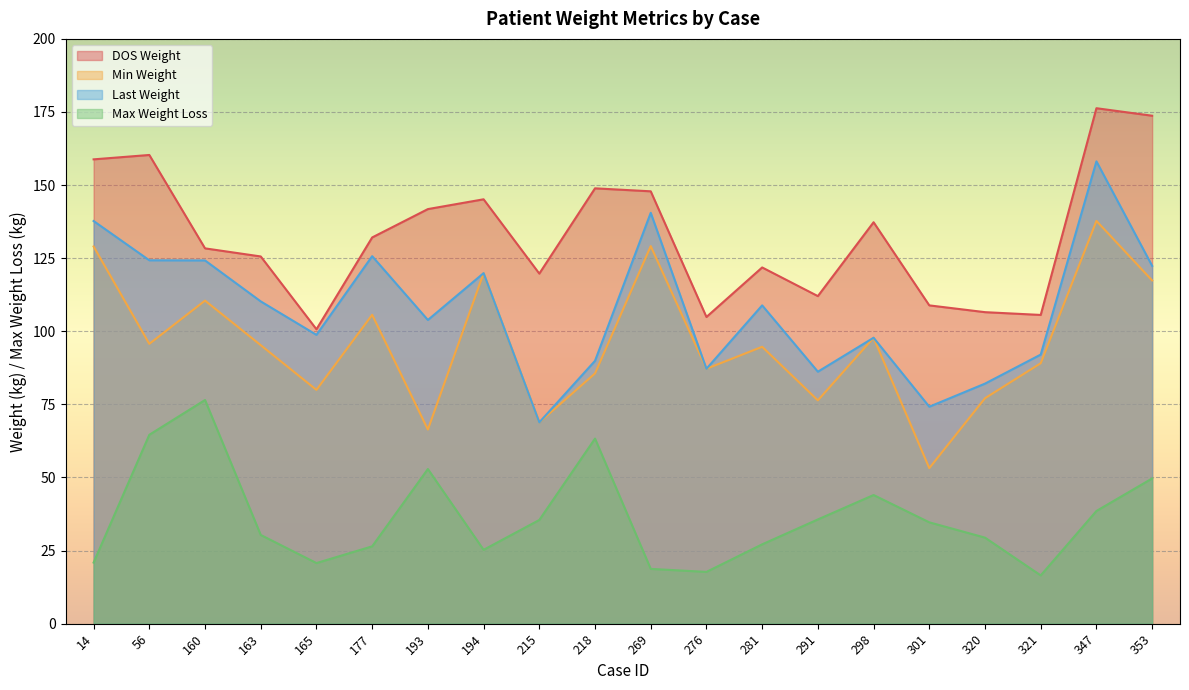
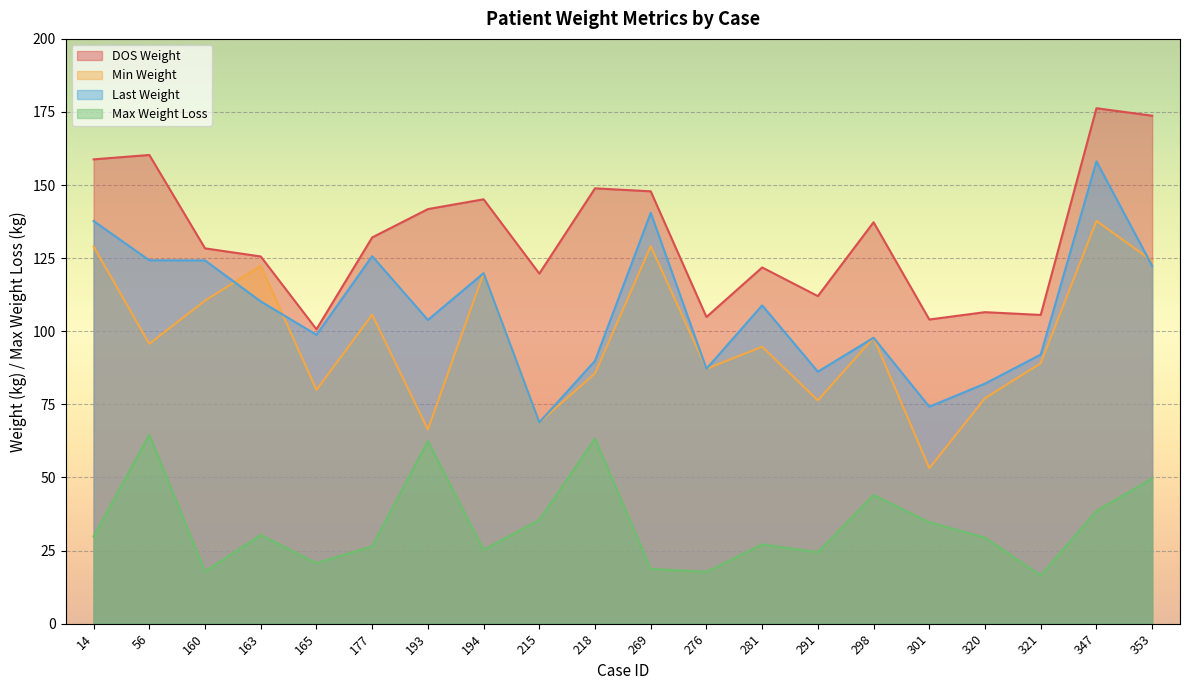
  {
    "DOS Weight": {
      "14": 159,
      "56": 160,
      "160": 128,
      "163": 126,
      "165": 101,
      "177": 132,
      "193": 142,
      "194": 145,
      "215": 120,
      "218": 149,
      "269": 148,
      "276": 105,
      "281": 122,
      "291": 112,
      "298": 137,
-     "301": 109,
+     "301": 104,
      "320": 107,
      "321": 106,
      "347": 176,
      "353": 174
    },
    "Min Weight": {
      "14": 129,
      "56": 96,
      "160": 110,
-     "163": 95,
+     "163": 122,
      "165": 80,
      "177": 106,
      "193": 66,
      "218": 86,
      "269": 129,
      "281": 95,
      "291": 76,
      "301": 53,
      "320": 77,
      "321": 89,
      "347": 138,
-     "353": 117
+     "353": 124
    },
    "Last Weight": {
      "14": 138,
      "56": 124,
      "160": 124,
      "163": 110,
      "165": 99,
      "177": 126,
      "193": 104,
      "218": 90,
      "269": 141,
      "281": 109,
      "291": 86,
      "301": 74,
      "320": 82,
      "321": 92,
      "347": 158,
      "353": 122
    },
    "Max Weight Loss": {
-     "14": 21,
+     "14": 30,
      "56": 65,
-     "160": 77,
+     "160": 18,
      "163": 30,
      "165": 21,
      "177": 26,
-     "193": 53,
+     "193": 62,
      "194": 25,
      "215": 35,
      "218": 63,
      "269": 19,
      "276": 18,
      "281": 27,
-     "291": 36,
+     "291": 24,
      "298": 44,
      "301": 35,
      "320": 29,
      "321": 17,
      "347": 39,
      "353": 50
    }
  }
